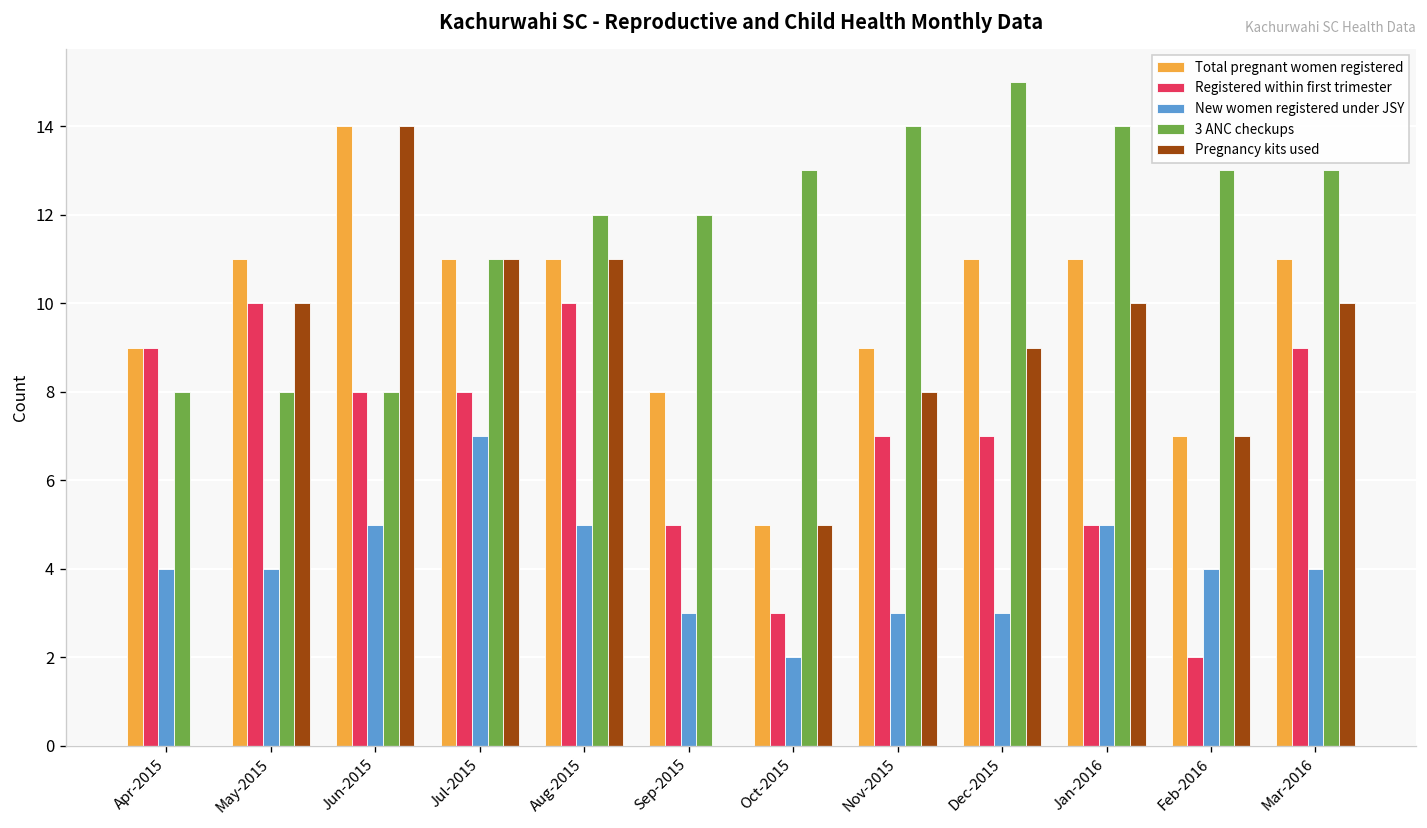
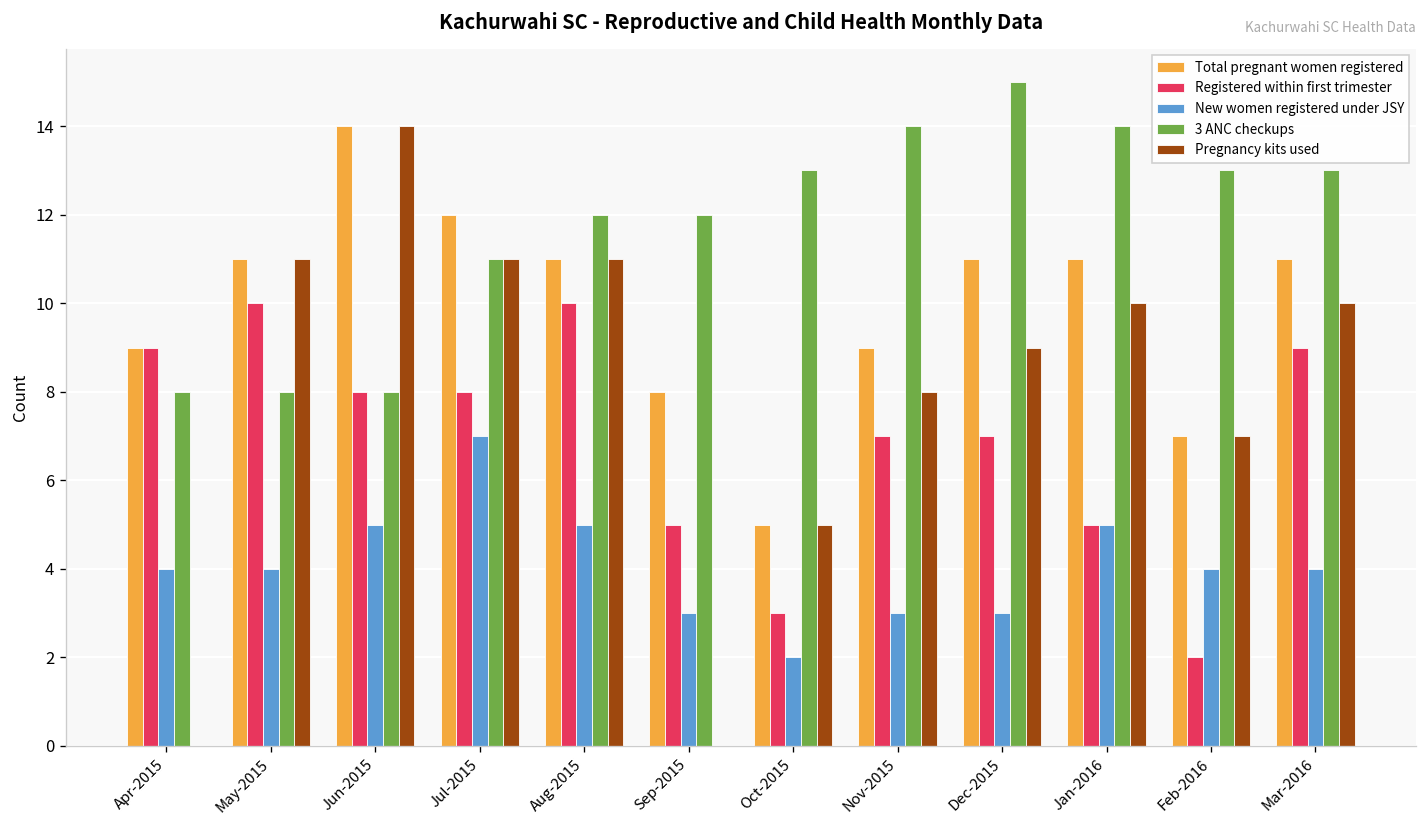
  {
    "Total pregnant women registered": {
      "Apr-2015": 9,
      "May-2015": 11,
      "Jun-2015": 14,
-     "Jul-2015": 11,
+     "Jul-2015": 12,
      "Aug-2015": 11,
      "Sep-2015": 8,
      "Oct-2015": 5,
      "Nov-2015": 9,
      "Dec-2015": 11,
      "Jan-2016": 11,
      "Feb-2016": 7,
      "Mar-2016": 11
    },
    "Registered within first trimester": {
      "Apr-2015": 9,
      "May-2015": 10,
      "Jun-2015": 8,
      "Jul-2015": 8,
      "Aug-2015": 10,
      "Sep-2015": 5,
      "Oct-2015": 3,
      "Nov-2015": 7,
      "Dec-2015": 7,
      "Jan-2016": 5,
      "Feb-2016": 2,
      "Mar-2016": 9
    },
    "New women registered under JSY": {
      "Apr-2015": 4,
      "May-2015": 4,
      "Jun-2015": 5,
      "Jul-2015": 7,
      "Aug-2015": 5,
      "Sep-2015": 3,
      "Oct-2015": 2,
      "Nov-2015": 3,
      "Dec-2015": 3,
      "Jan-2016": 5,
      "Feb-2016": 4,
      "Mar-2016": 4
    },
    "3 ANC checkups": {
      "Apr-2015": 8,
      "May-2015": 8,
      "Jun-2015": 8,
      "Jul-2015": 11,
      "Aug-2015": 12,
      "Sep-2015": 12,
      "Oct-2015": 13,
      "Nov-2015": 14,
      "Dec-2015": 15,
      "Jan-2016": 14,
      "Feb-2016": 13,
      "Mar-2016": 13
    },
    "Pregnancy kits used": {
      "Apr-2015": 0,
-     "May-2015": 10,
+     "May-2015": 11,
      "Jun-2015": 14,
      "Jul-2015": 11,
      "Aug-2015": 11,
      "Sep-2015": 0,
      "Oct-2015": 5,
      "Nov-2015": 8,
      "Dec-2015": 9,
      "Jan-2016": 10,
      "Feb-2016": 7,
      "Mar-2016": 10
    }
  }
